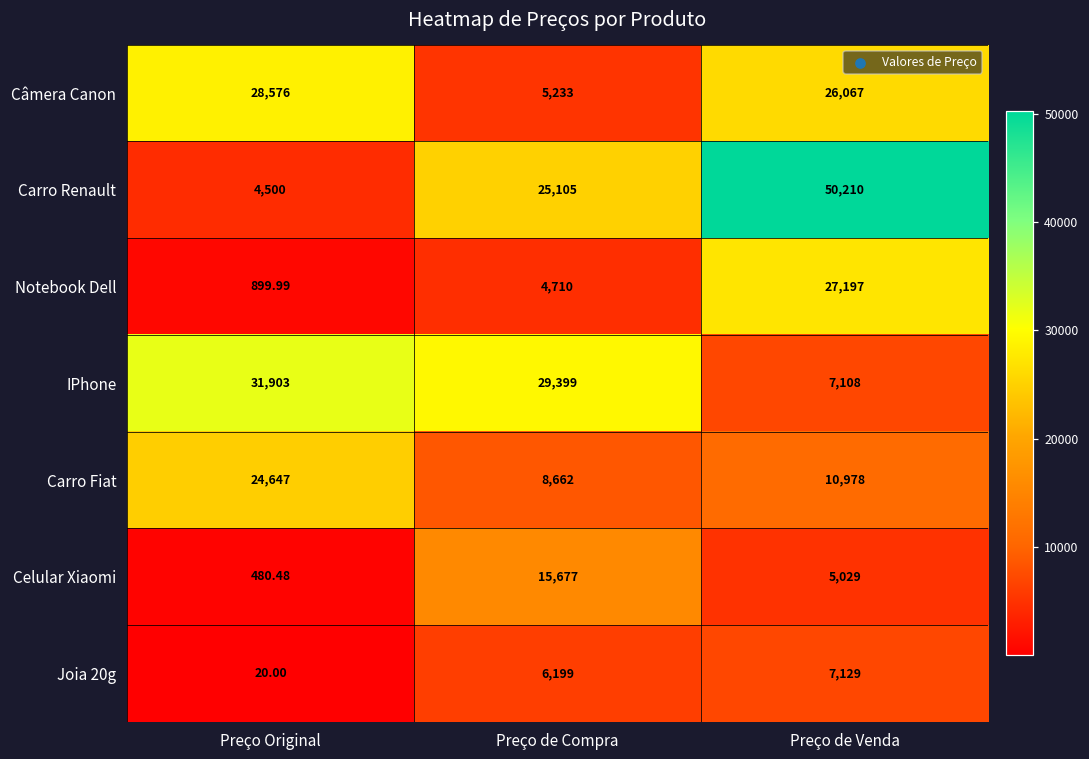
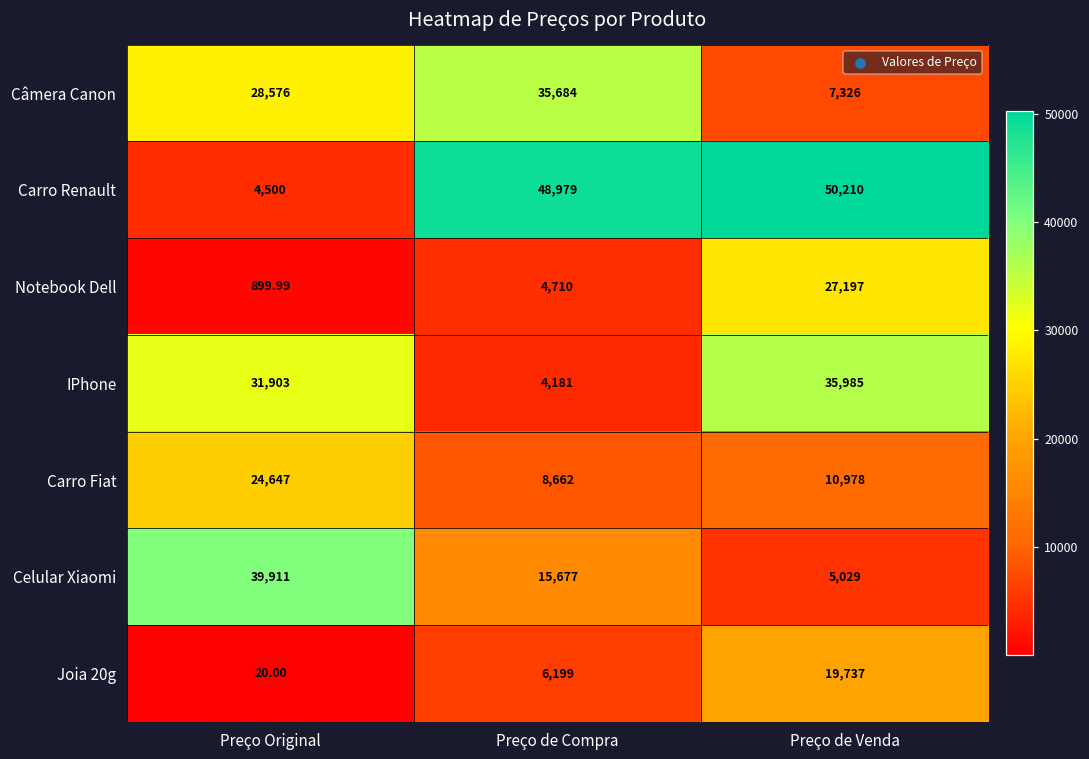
  {
    "Câmera Canon": {
      "Preço Original": "28,576",
-     "Preço de Compra": "5,233",
-     "Preço de Venda": "26,067"
+     "Preço de Compra": "35,684",
+     "Preço de Venda": "7,326"
    },
    "Carro Renault": {
      "Preço Original": "4,500",
-     "Preço de Compra": "25,105",
+     "Preço de Compra": "48,979",
      "Preço de Venda": "50,210"
    },
    "Notebook Dell": {
      "Preço Original": "899.99",
      "Preço de Compra": "4,710",
      "Preço de Venda": "27,197"
    },
    "IPhone": {
      "Preço Original": "31,903",
-     "Preço de Compra": "29,399",
-     "Preço de Venda": "7,108"
+     "Preço de Compra": "4,181",
+     "Preço de Venda": "35,985"
    },
    "Carro Fiat": {
      "Preço Original": "24,647",
      "Preço de Compra": "8,662",
      "Preço de Venda": "10,978"
    },
    "Celular Xiaomi": {
-     "Preço Original": "480.48",
+     "Preço Original": "39,911",
      "Preço de Compra": "15,677",
      "Preço de Venda": "5,029"
    },
    "Joia 20g": {
      "Preço Original": "20.00",
      "Preço de Compra": "6,199",
-     "Preço de Venda": "7,129"
+     "Preço de Venda": "19,737"
    }
  }
